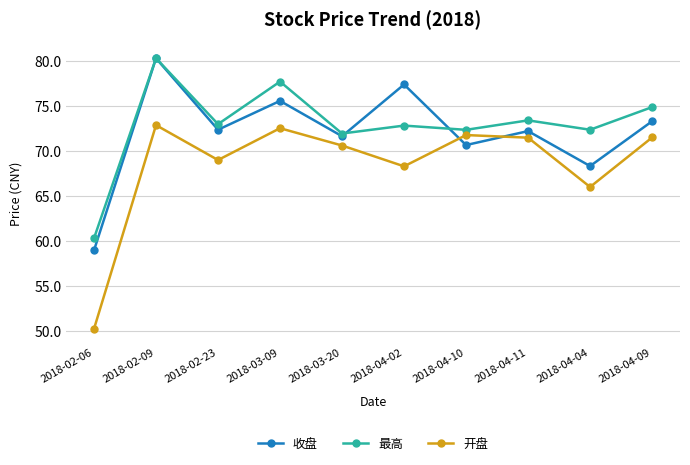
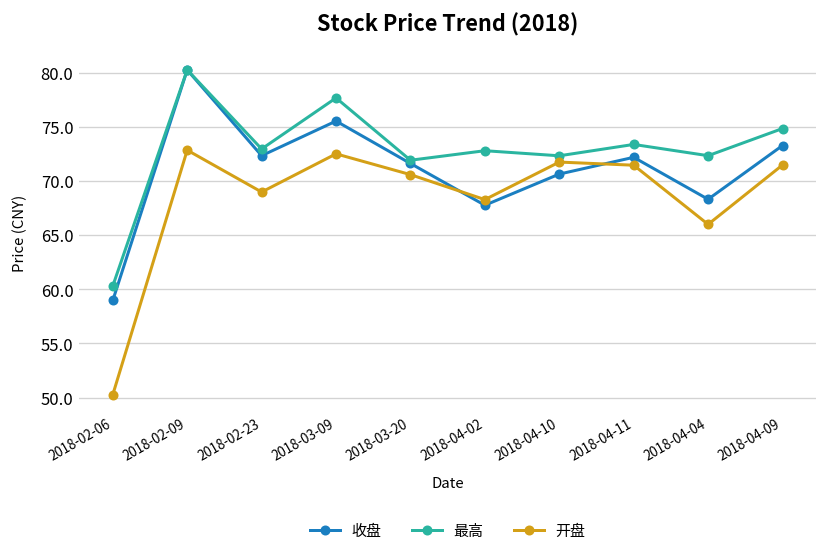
  {
    "收盘": {
      "2018-02-06": 59,
      "2018-02-23": 72,
      "2018-03-09": 76,
      "2018-03-20": 72,
-     "2018-04-02": 77,
+     "2018-04-02": 68,
      "2018-04-10": 71,
      "2018-04-11": 72,
      "2018-04-04": 68,
      "2018-04-09": 73
    },
    "最高": {
      "2018-02-06": 60,
      "2018-02-23": 73,
      "2018-03-09": 78,
      "2018-03-20": 72,
      "2018-04-02": 73,
      "2018-04-10": 72,
      "2018-04-11": 73,
      "2018-04-04": 72,
      "2018-04-09": 75
    },
    "开盘": {
      "2018-02-06": 50,
      "2018-02-09": 73,
      "2018-02-23": 69,
      "2018-03-09": 73,
      "2018-03-20": 71,
      "2018-04-02": 68,
      "2018-04-10": 72,
      "2018-04-11": 71,
      "2018-04-04": 66,
      "2018-04-09": 72
    }
  }
